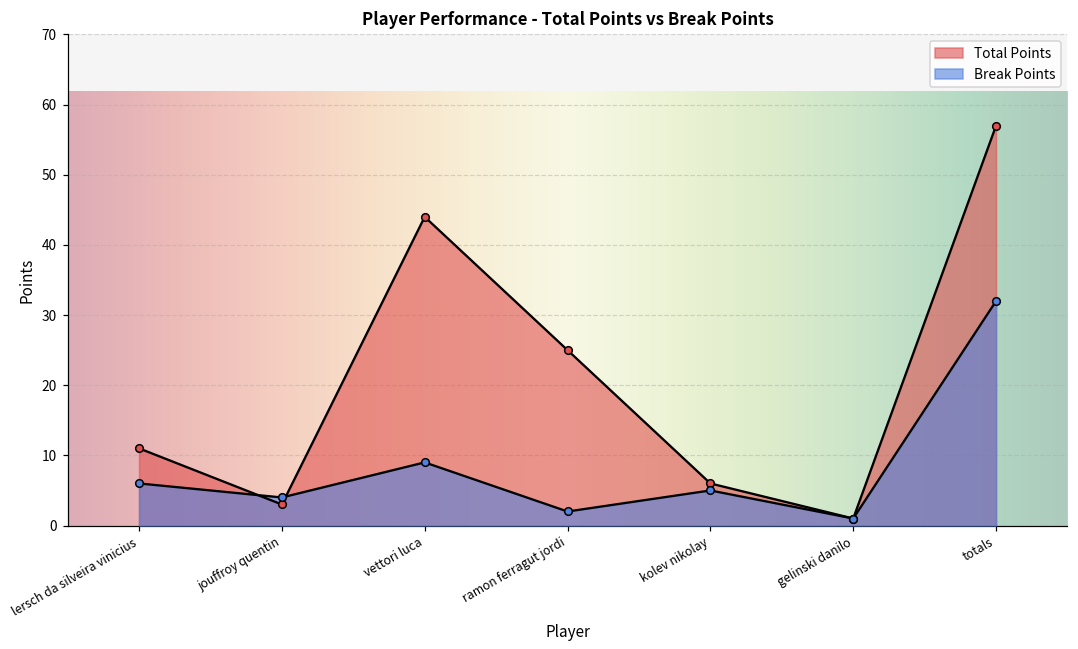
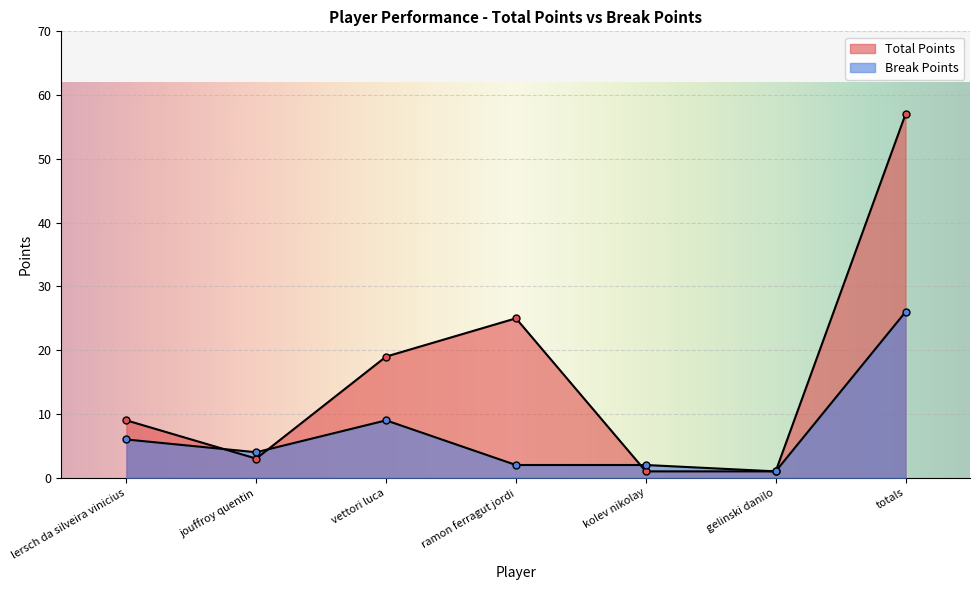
  {
    "Total Points": {
-     "lersch da silveira vinicius": 11,
+     "lersch da silveira vinicius": 9,
      "jouffroy quentin": 3,
-     "vettori luca": 44,
+     "vettori luca": 19,
      "ramon ferragut jordi": 25,
-     "kolev nikolay": 6,
+     "kolev nikolay": 1,
      "totals": 57
    },
    "Break Points": {
      "lersch da silveira vinicius": 6,
      "jouffroy quentin": 4,
      "vettori luca": 9,
      "ramon ferragut jordi": 2,
-     "kolev nikolay": 5,
-     "totals": 32
+     "kolev nikolay": 2,
+     "totals": 26
    }
  }
